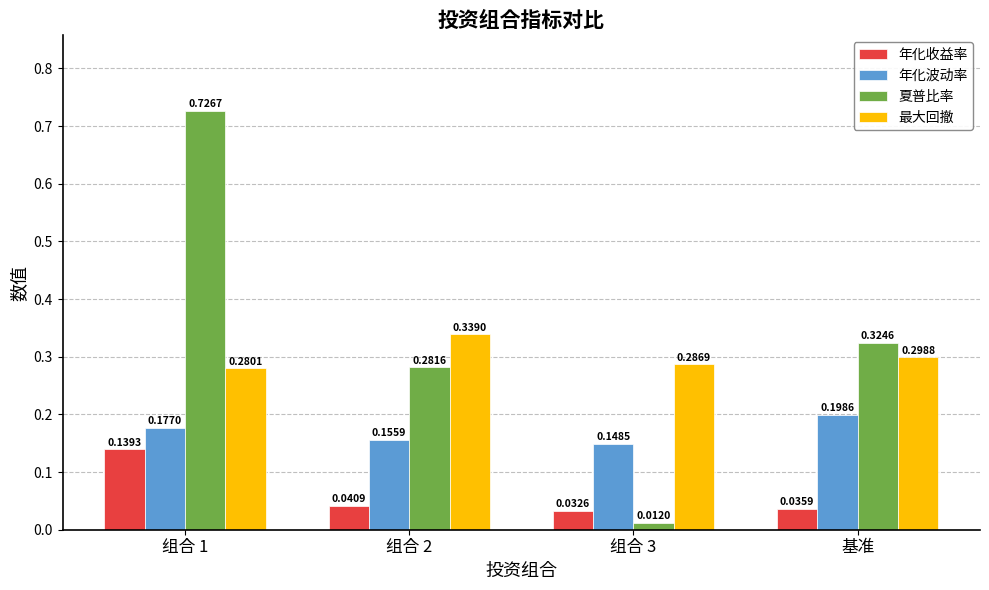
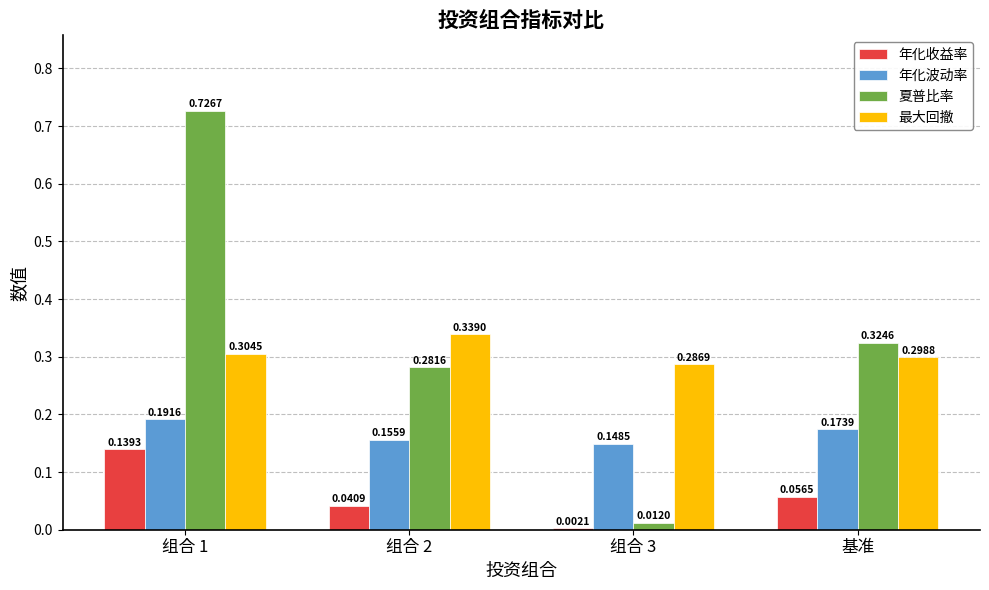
  {
    "年化收益率": {
      "组合 1": 0.1393,
      "组合 2": 0.0409,
-     "组合 3": 0.0326,
-     "基准": 0.0359
+     "组合 3": 0.0021,
+     "基准": 0.0565
    },
    "年化波动率": {
-     "组合 1": 0.1770,
+     "组合 1": 0.1916,
      "组合 2": 0.1559,
      "组合 3": 0.1485,
-     "基准": 0.1986
+     "基准": 0.1739
    },
    "夏普比率": {
      "组合 1": 0.7267,
      "组合 2": 0.2816,
      "组合 3": 0.0120,
      "基准": 0.3246
    },
    "最大回撤": {
-     "组合 1": 0.2801,
+     "组合 1": 0.3045,
      "组合 2": 0.3390,
      "组合 3": 0.2869,
      "基准": 0.2988
    }
  }
